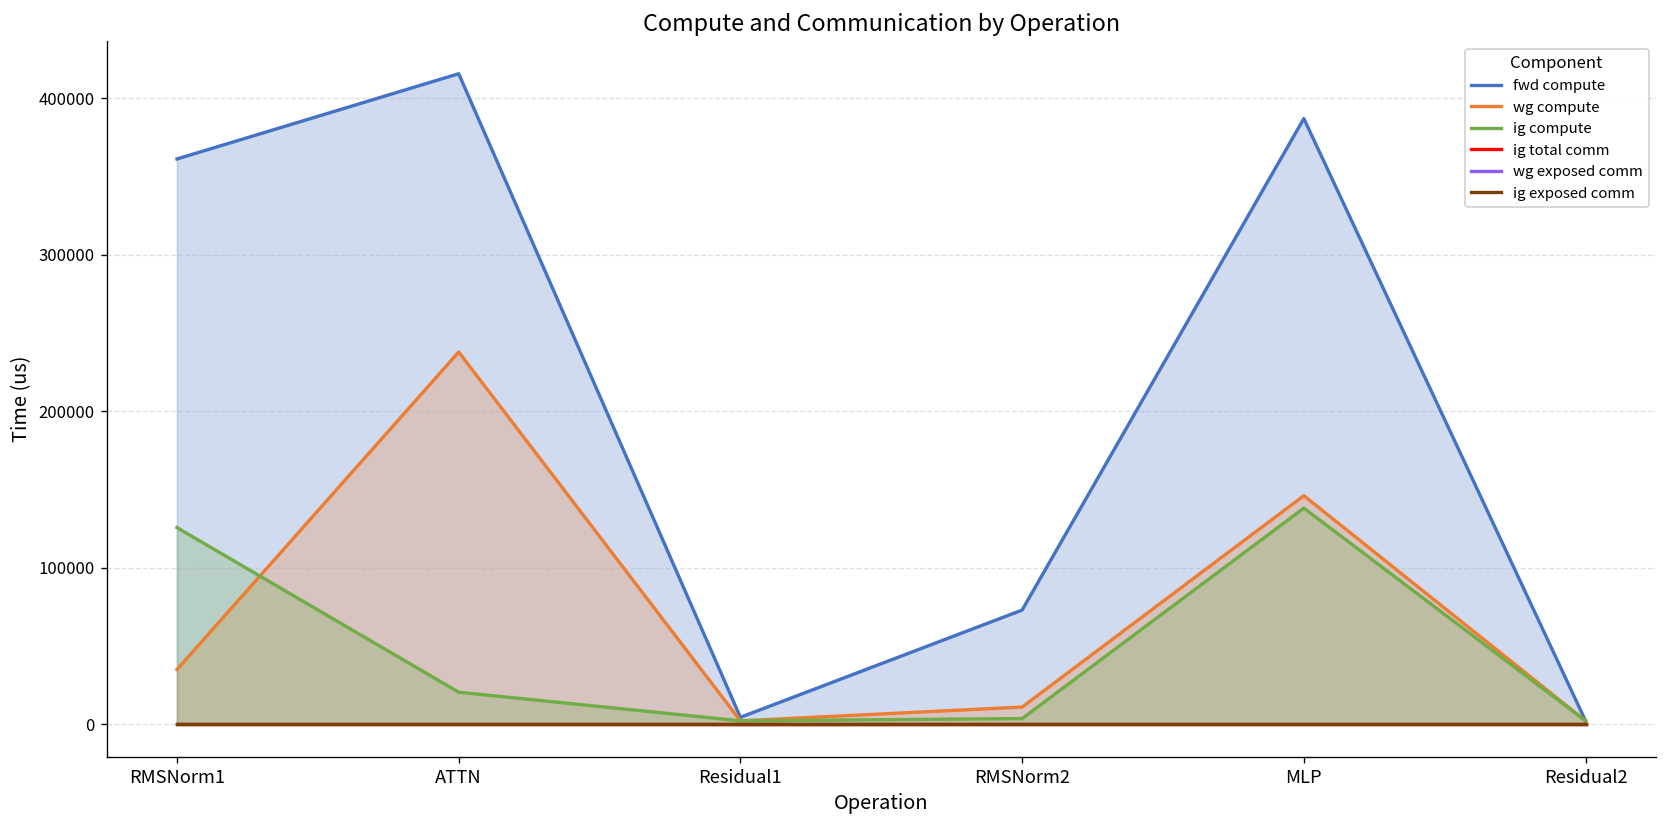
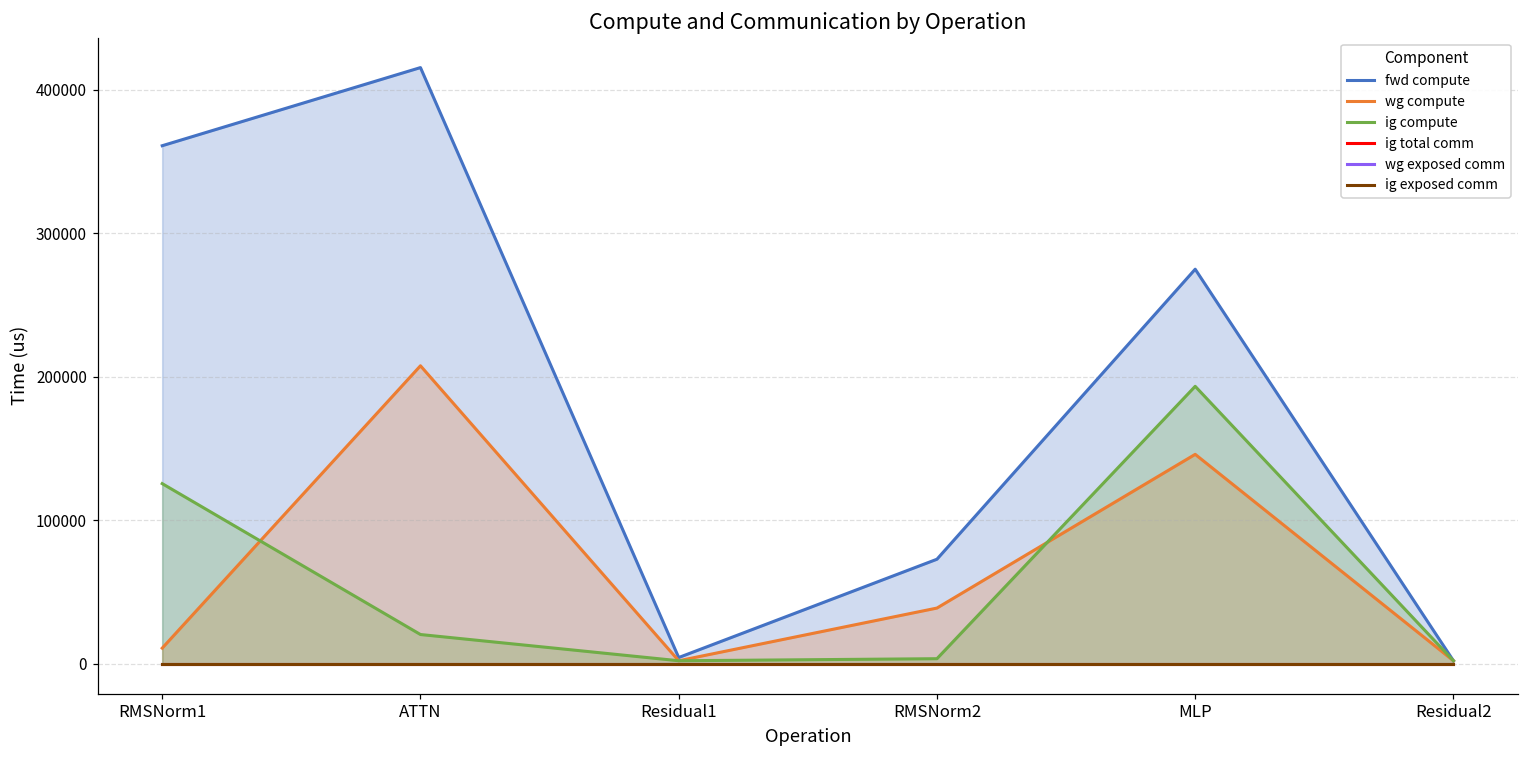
  {
    "fwd compute": {
      "RMSNorm1": 361000,
      "ATTN": 416000,
      "Residual1": 4000,
      "RMSNorm2": 73000,
-     "MLP": 387000
+     "MLP": 275000
    },
    "wg compute": {
-     "RMSNorm1": 35000,
-     "ATTN": 238000,
-     "RMSNorm2": 11000,
+     "RMSNorm1": 11000,
+     "ATTN": 208000,
+     "RMSNorm2": 39000,
      "MLP": 146000
    },
    "ig compute": {
      "RMSNorm1": 126000,
      "ATTN": 21000,
      "RMSNorm2": 4000,
-     "MLP": 138000
+     "MLP": 193000
    },
    "ig exposed comm": {
      "RMSNorm1": 0,
      "ATTN": 0,
      "Residual1": 0,
      "RMSNorm2": 0,
      "MLP": 0,
      "Residual2": 0
    }
  }
